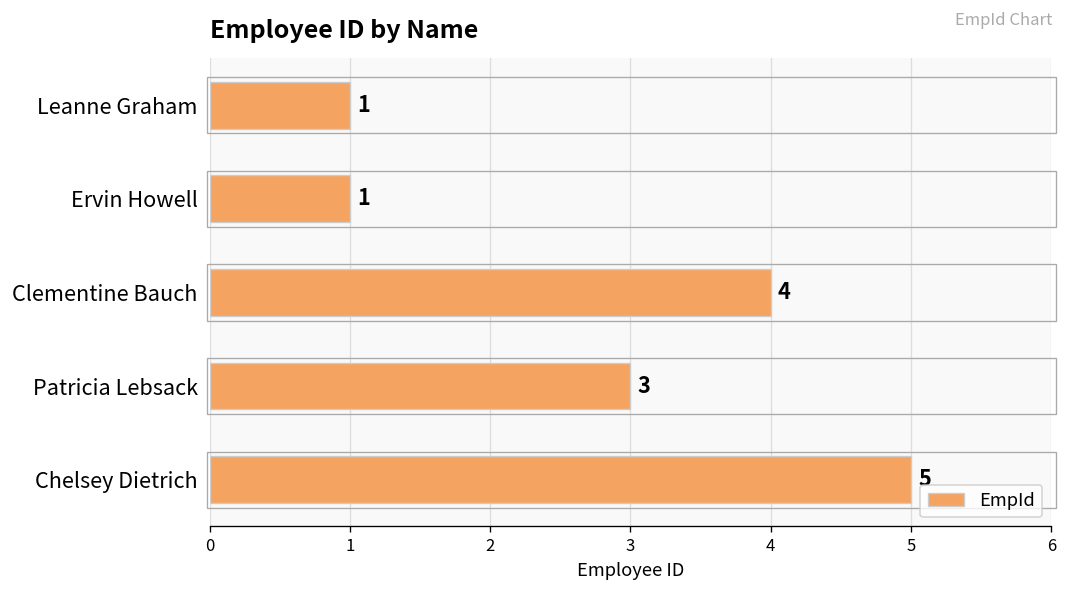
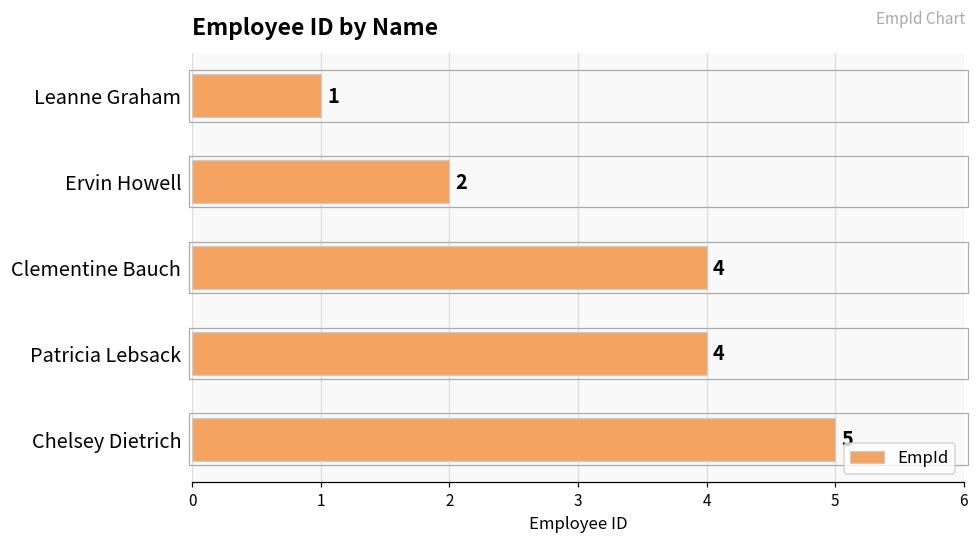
  {
    "Leanne Graham": 1,
-   "Ervin Howell": 1,
+   "Ervin Howell": 2,
    "Clementine Bauch": 4,
-   "Patricia Lebsack": 3
+   "Patricia Lebsack": 4
  }
